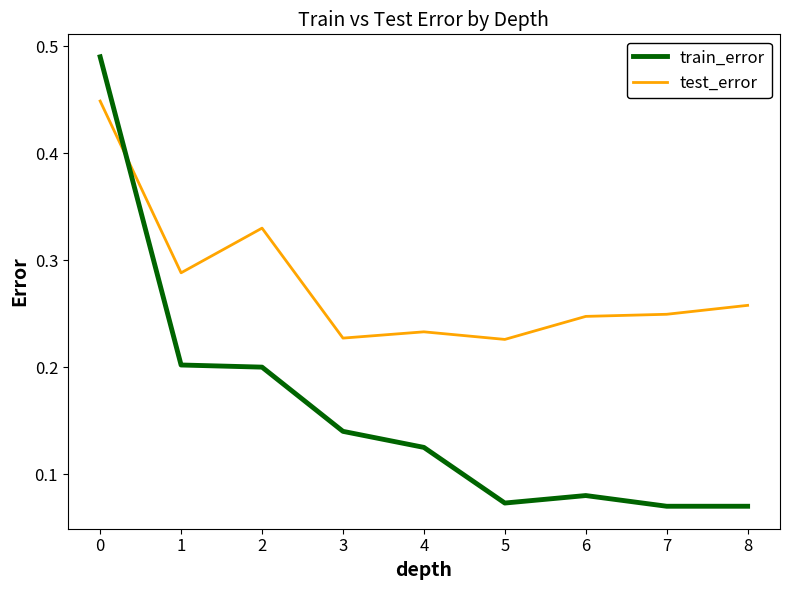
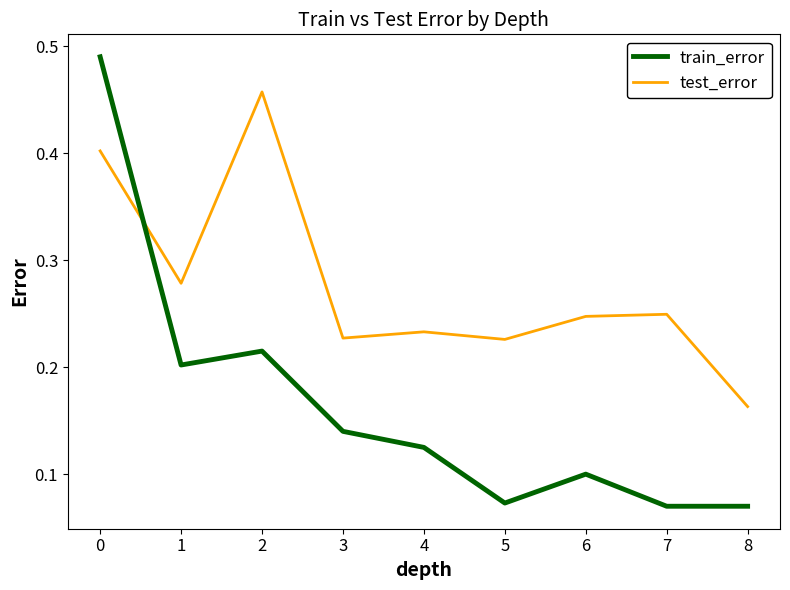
  {
    "train_error": {
      "0": 0.490,
      "1": 0.202,
-     "2": 0.200,
+     "2": 0.215,
      "3": 0.140,
      "4": 0.125,
      "5": 0.073,
-     "6": 0.08,
+     "6": 0.10,
      "7": 0.070,
      "8": 0.070
    },
    "test_error": {
-     "0": 0.449,
-     "1": 0.288,
-     "2": 0.330,
+     "0": 0.402,
+     "1": 0.278,
+     "2": 0.457,
      "3": 0.227,
      "4": 0.233,
      "5": 0.226,
      "6": 0.247,
      "7": 0.249,
-     "8": 0.258
+     "8": 0.163
    }
  }
